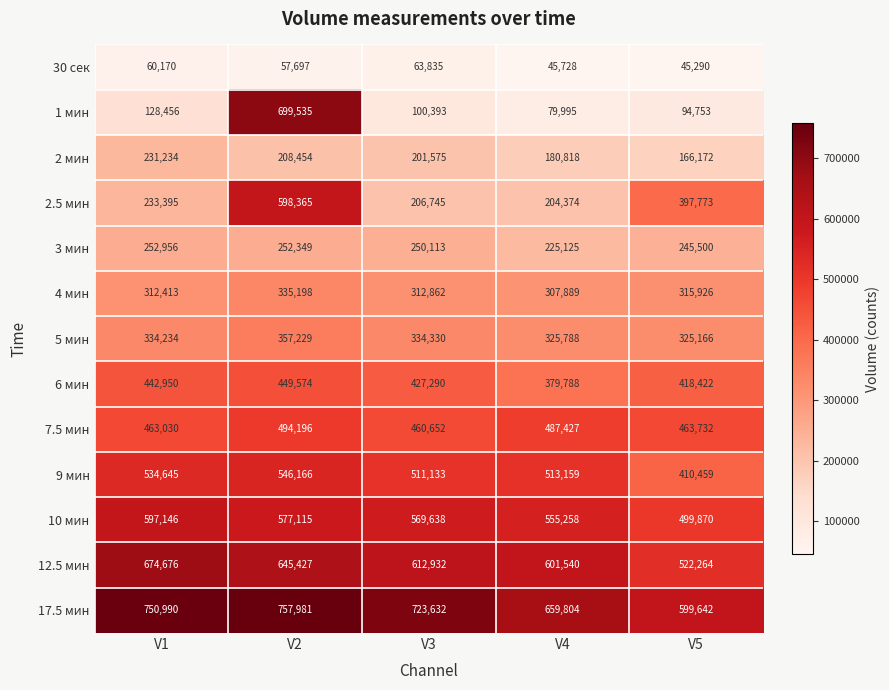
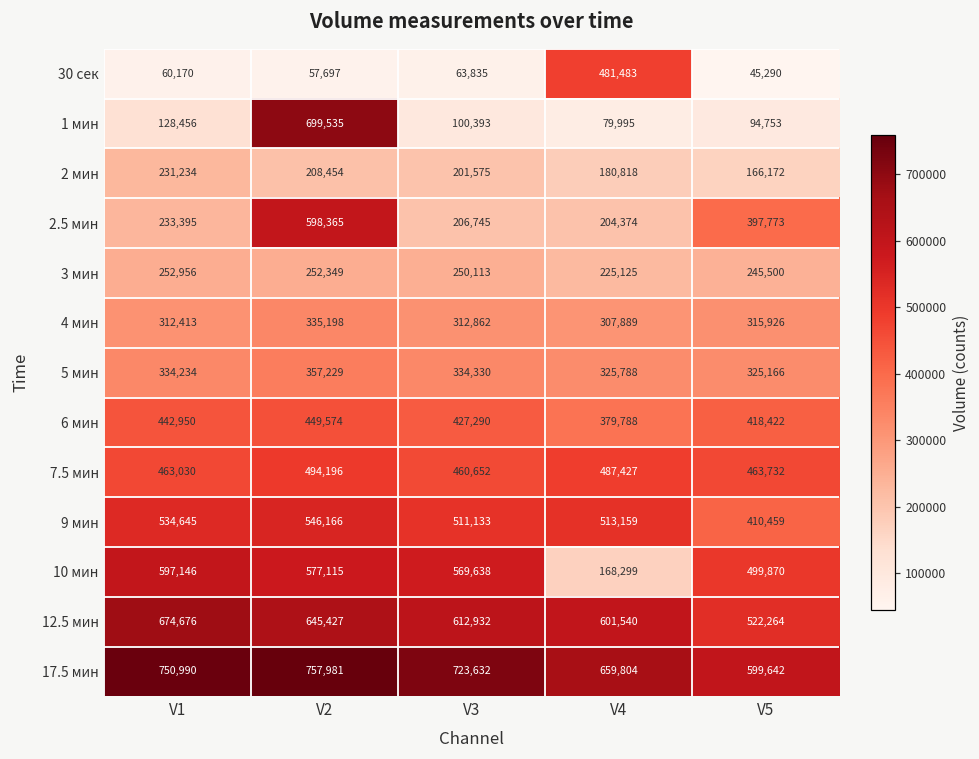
  {
    "30 сек": {
      "V1": "60,170",
      "V2": "57,697",
      "V3": "63,835",
-     "V4": "45,728",
+     "V4": "481,483",
      "V5": "45,290"
    },
    "1 мин": {
      "V1": "128,456",
      "V2": "699,535",
      "V3": "100,393",
      "V4": "79,995",
      "V5": "94,753"
    },
    "2 мин": {
      "V1": "231,234",
      "V2": "208,454",
      "V3": "201,575",
      "V4": "180,818",
      "V5": "166,172"
    },
    "2.5 мин": {
      "V1": "233,395",
      "V2": "598,365",
      "V3": "206,745",
      "V4": "204,374",
      "V5": "397,773"
    },
    "3 мин": {
      "V1": "252,956",
      "V2": "252,349",
      "V3": "250,113",
      "V4": "225,125",
      "V5": "245,500"
    },
    "4 мин": {
      "V1": "312,413",
      "V2": "335,198",
      "V3": "312,862",
      "V4": "307,889",
      "V5": "315,926"
    },
    "5 мин": {
      "V1": "334,234",
      "V2": "357,229",
      "V3": "334,330",
      "V4": "325,788",
      "V5": "325,166"
    },
    "6 мин": {
      "V1": "442,950",
      "V2": "449,574",
      "V3": "427,290",
      "V4": "379,788",
      "V5": "418,422"
    },
    "7.5 мин": {
      "V1": "463,030",
      "V2": "494,196",
      "V3": "460,652",
      "V4": "487,427",
      "V5": "463,732"
    },
    "9 мин": {
      "V1": "534,645",
      "V2": "546,166",
      "V3": "511,133",
      "V4": "513,159",
      "V5": "410,459"
    },
    "10 мин": {
      "V1": "597,146",
      "V2": "577,115",
      "V3": "569,638",
-     "V4": "555,258",
+     "V4": "168,299",
      "V5": "499,870"
    },
    "12.5 мин": {
      "V1": "674,676",
      "V2": "645,427",
      "V3": "612,932",
      "V4": "601,540",
      "V5": "522,264"
    },
    "17.5 мин": {
      "V1": "750,990",
      "V2": "757,981",
      "V3": "723,632",
      "V4": "659,804",
      "V5": "599,642"
    }
  }
